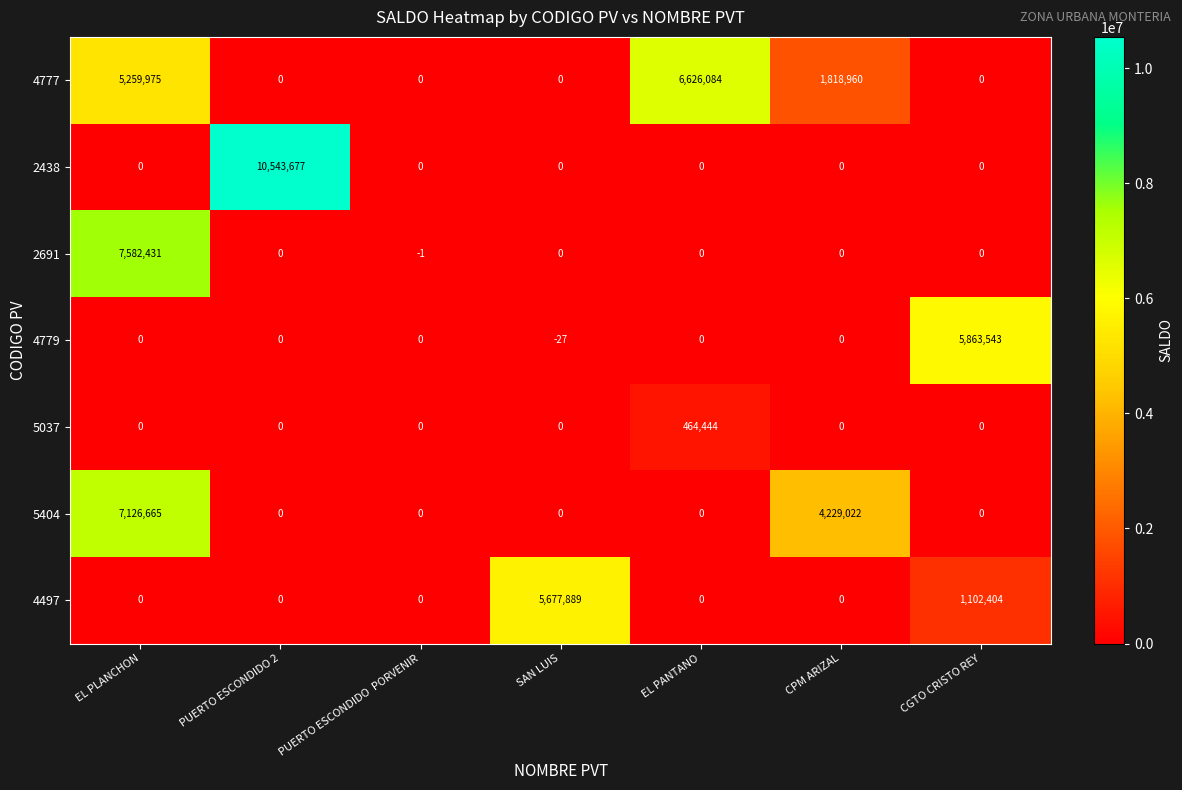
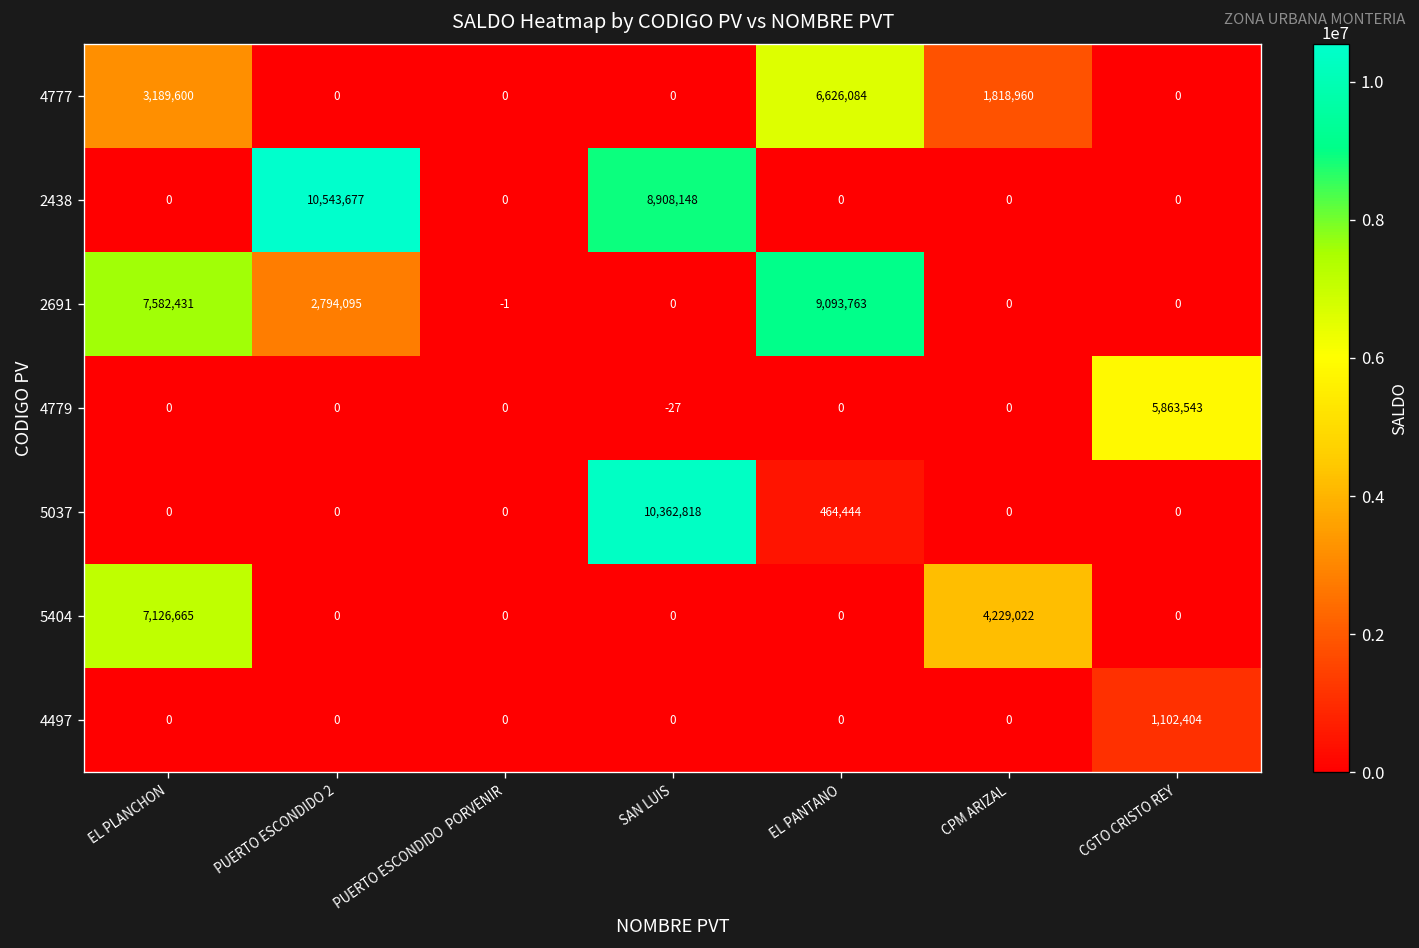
  {
    "4777": {
-     "EL PLANCHON": "5,259,975",
+     "EL PLANCHON": "3,189,600",
      "PUERTO ESCONDIDO 2": "0",
      "PUERTO ESCONDIDO PORVENIR": "0",
      "SAN LUIS": "0",
      "EL PANTANO": "6,626,084",
      "CPM ARIZAL": "1,818,960",
      "CGTO CRISTO REY": "0"
    },
    "2438": {
      "EL PLANCHON": "0",
      "PUERTO ESCONDIDO 2": "10,543,677",
      "PUERTO ESCONDIDO PORVENIR": "0",
-     "SAN LUIS": "0",
+     "SAN LUIS": "8,908,148",
      "EL PANTANO": "0",
      "CPM ARIZAL": "0",
      "CGTO CRISTO REY": "0"
    },
    "2691": {
      "EL PLANCHON": "7,582,431",
-     "PUERTO ESCONDIDO 2": "0",
+     "PUERTO ESCONDIDO 2": "2,794,095",
      "PUERTO ESCONDIDO PORVENIR": "-1",
      "SAN LUIS": "0",
-     "EL PANTANO": "0",
+     "EL PANTANO": "9,093,763",
      "CPM ARIZAL": "0",
      "CGTO CRISTO REY": "0"
    },
    "4779": {
      "EL PLANCHON": "0",
      "PUERTO ESCONDIDO 2": "0",
      "PUERTO ESCONDIDO PORVENIR": "0",
      "SAN LUIS": "-27",
      "EL PANTANO": "0",
      "CPM ARIZAL": "0",
      "CGTO CRISTO REY": "5,863,543"
    },
    "5037": {
      "EL PLANCHON": "0",
      "PUERTO ESCONDIDO 2": "0",
      "PUERTO ESCONDIDO PORVENIR": "0",
-     "SAN LUIS": "0",
+     "SAN LUIS": "10,362,818",
      "EL PANTANO": "464,444",
      "CPM ARIZAL": "0",
      "CGTO CRISTO REY": "0"
    },
    "5404": {
      "EL PLANCHON": "7,126,665",
      "PUERTO ESCONDIDO 2": "0",
      "PUERTO ESCONDIDO PORVENIR": "0",
      "SAN LUIS": "0",
      "EL PANTANO": "0",
      "CPM ARIZAL": "4,229,022",
      "CGTO CRISTO REY": "0"
    },
    "4497": {
      "EL PLANCHON": "0",
      "PUERTO ESCONDIDO 2": "0",
      "PUERTO ESCONDIDO PORVENIR": "0",
-     "SAN LUIS": "5,677,889",
+     "SAN LUIS": "0",
      "EL PANTANO": "0",
      "CPM ARIZAL": "0",
      "CGTO CRISTO REY": "1,102,404"
    }
  }
